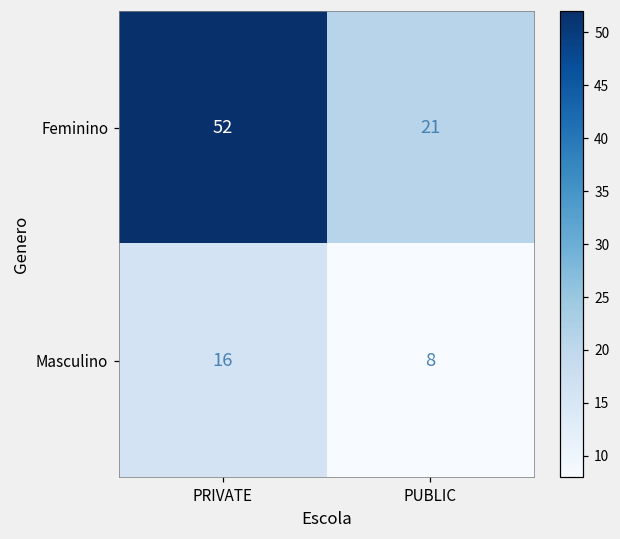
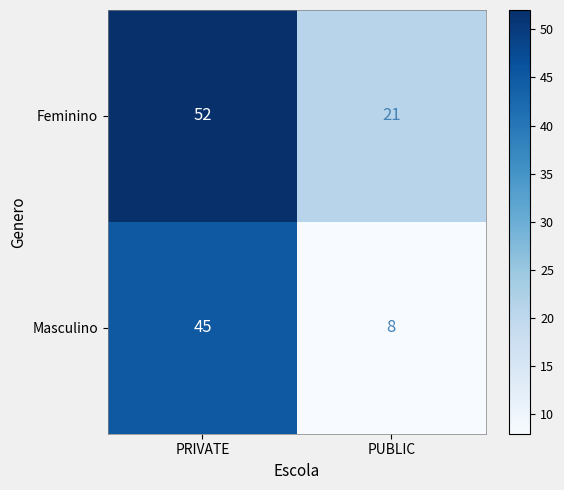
  {
    "Feminino": {
      "PRIVATE": 52,
      "PUBLIC": 21
    },
    "Masculino": {
-     "PRIVATE": 16,
+     "PRIVATE": 45,
      "PUBLIC": 8
    }
  }
